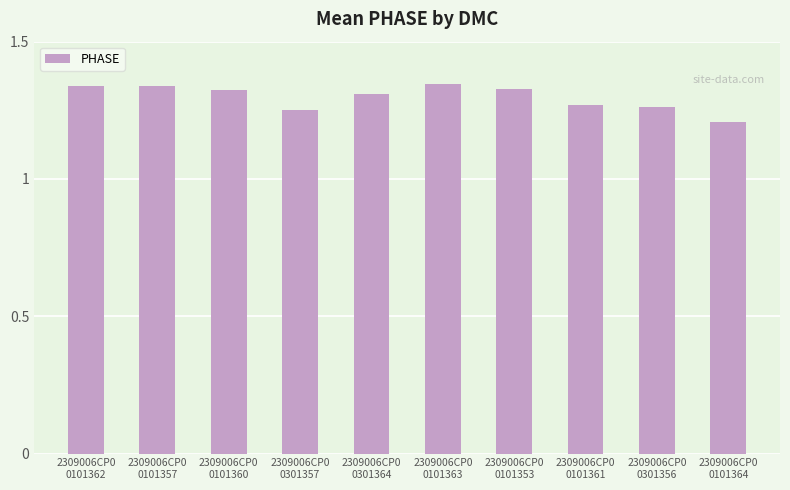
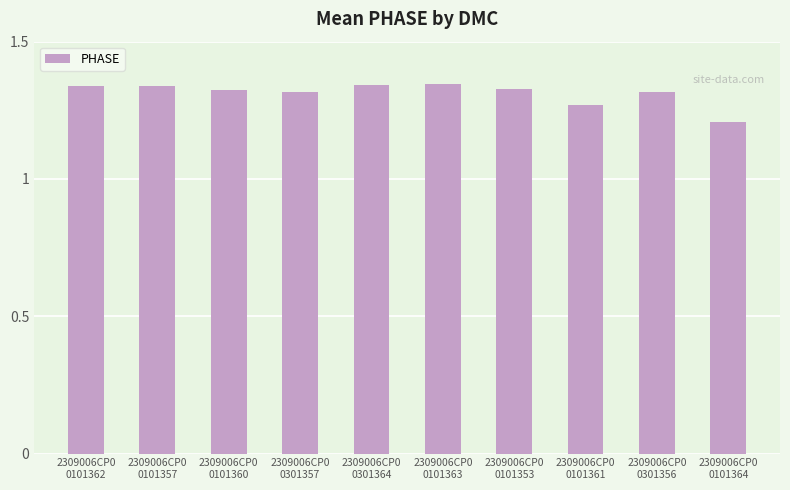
  {
    "2309006CP0 0101362": 1.34,
    "2309006CP0 0101357": 1.34,
    "2309006CP0 0101360": 1.32,
-   "2309006CP0 0301357": 1.25,
-   "2309006CP0 0301364": 1.31,
+   "2309006CP0 0301357": 1.32,
+   "2309006CP0 0301364": 1.34,
    "2309006CP0 0101363": 1.35,
    "2309006CP0 0101353": 1.33,
    "2309006CP0 0101361": 1.27,
-   "2309006CP0 0301356": 1.26,
+   "2309006CP0 0301356": 1.32,
    "2309006CP0 0101364": 1.21
  }
